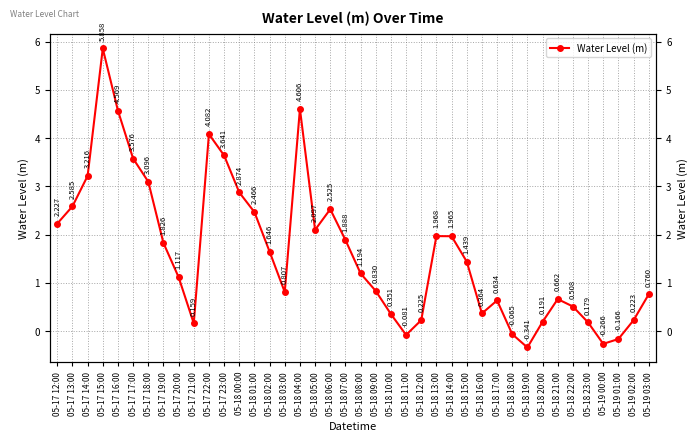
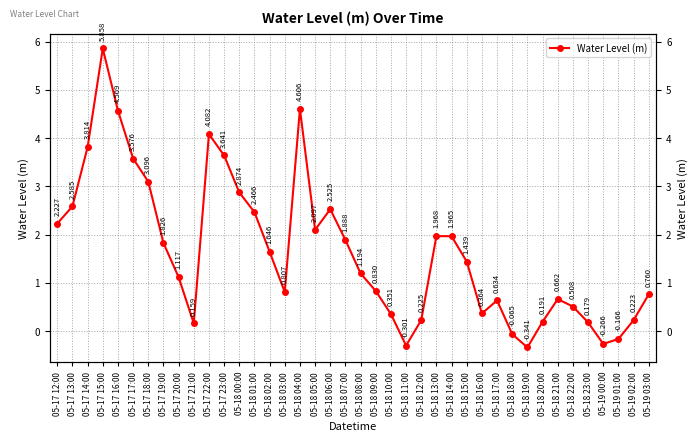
  {
    "05-17 12:00": 2.227,
    "05-17 13:00": 2.585,
-   "05-17 14:00": 3.216,
+   "05-17 14:00": 3.814,
    "05-17 15:00": 5.858,
    "05-17 16:00": 4.569,
    "05-17 17:00": 3.576,
    "05-17 18:00": 3.096,
    "05-17 19:00": 1.826,
    "05-17 20:00": 1.117,
    "05-17 21:00": 0.159,
    "05-17 22:00": 4.082,
    "05-17 23:00": 3.641,
    "05-18 00:00": 2.874,
    "05-18 01:00": 2.466,
    "05-18 02:00": 1.646,
    "05-18 03:00": 0.807,
    "05-18 04:00": 4.606,
    "05-18 05:00": 2.097,
    "05-18 06:00": 2.525,
    "05-18 07:00": 1.888,
    "05-18 08:00": 1.194,
    "05-18 09:00": 0.830,
    "05-18 10:00": 0.351,
-   "05-18 11:00": -0.081,
+   "05-18 11:00": -0.301,
    "05-18 12:00": 0.225,
    "05-18 13:00": 1.968,
    "05-18 14:00": 1.965,
    "05-18 15:00": 1.439,
    "05-18 16:00": 0.364,
    "05-18 17:00": 0.634,
    "05-18 18:00": -0.065,
    "05-18 19:00": -0.341,
    "05-18 20:00": 0.191,
    "05-18 21:00": 0.662,
    "05-18 22:00": 0.508,
    "05-18 23:00": 0.179,
    "05-19 00:00": -0.266,
    "05-19 01:00": -0.166,
    "05-19 02:00": 0.223,
    "05-19 03:00": 0.760
  }
